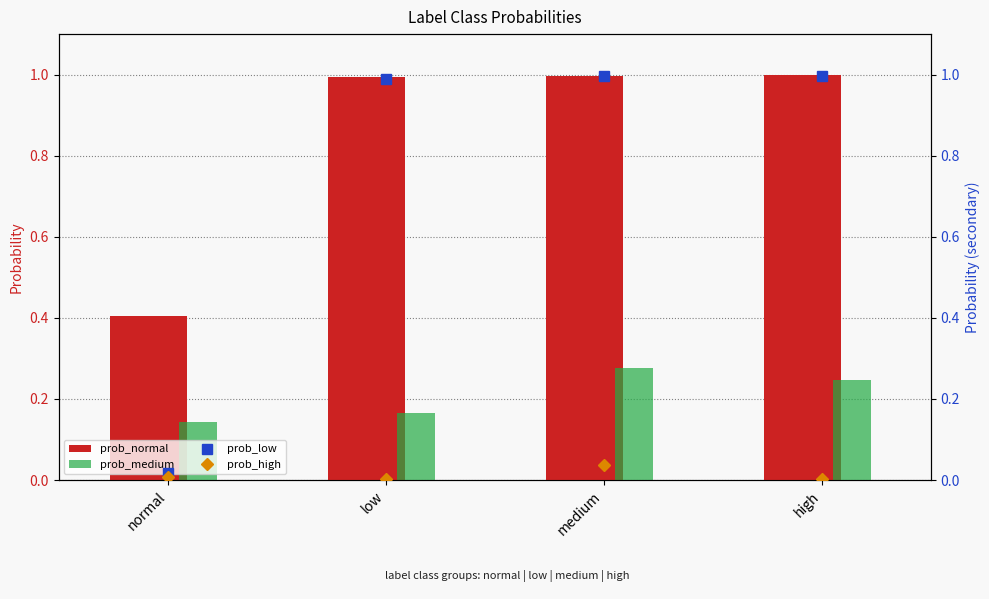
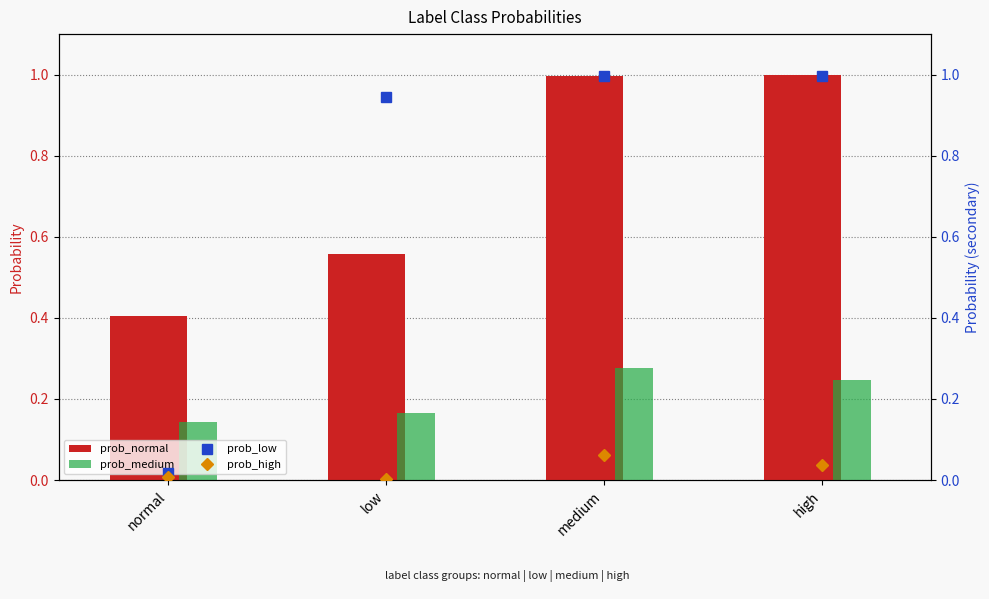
  {
    "prob_normal": {
      "normal": 0.40,
-     "low": 0.99,
+     "low": 0.56,
      "medium": 1.00,
      "high": 1.00
    },
    "prob_medium": {
      "normal": 0.14,
      "low": 0.17,
      "medium": 0.28,
      "high": 0.25
    },
    "prob_low": {
-     "low": 0.99,
+     "low": 0.95,
      "medium": 1.00,
      "high": 1.00
    },
    "prob_high": {
      "normal": 0.01,
      "low": 0.00,
-     "medium": 0.04,
-     "high": 0.00
+     "medium": 0.06,
+     "high": 0.04
    }
  }
